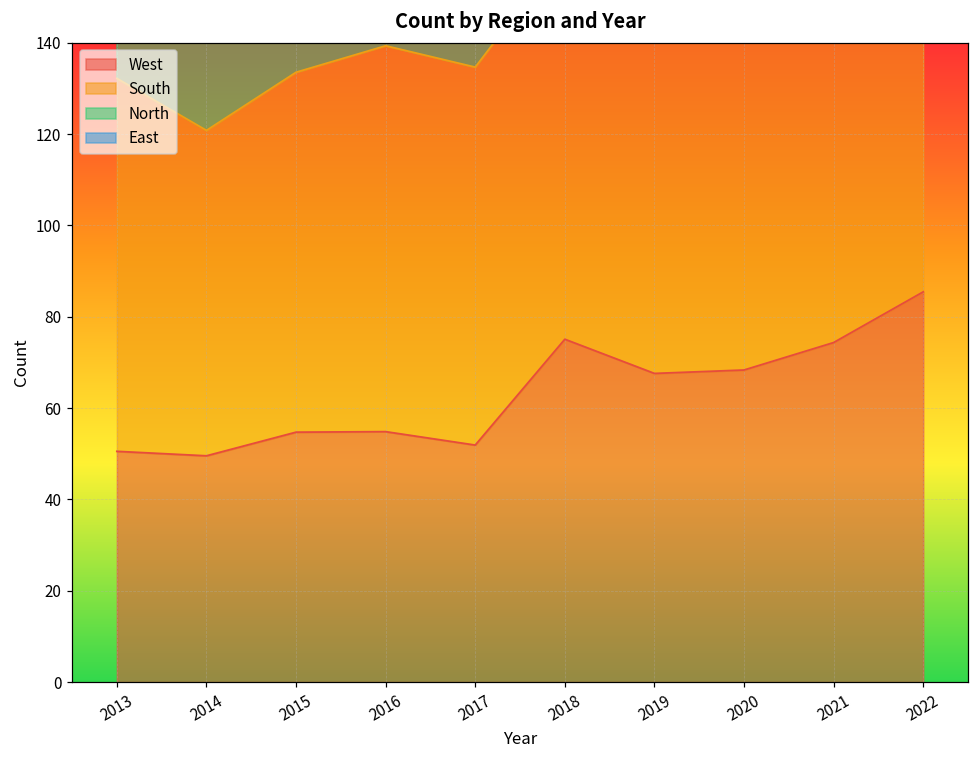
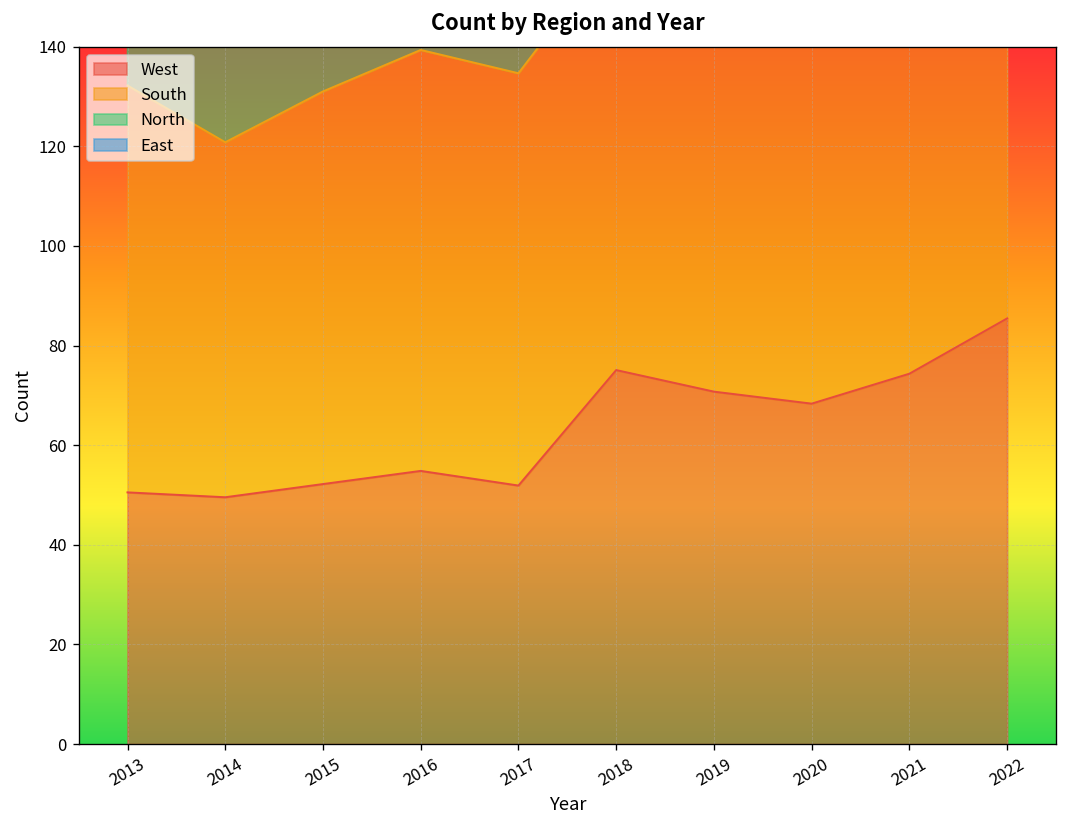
  {
    "West": {
      "2013": 51,
      "2014": 50,
-     "2015": 55,
+     "2015": 52,
      "2016": 55,
      "2017": 52,
      "2018": 75,
-     "2019": 68,
+     "2019": 71,
      "2020": 68,
      "2021": 74,
      "2022": 85
    },
    "South": {
      "2014": 71,
      "2015": 79,
      "2016": 85,
      "2017": 83
    }
  }
